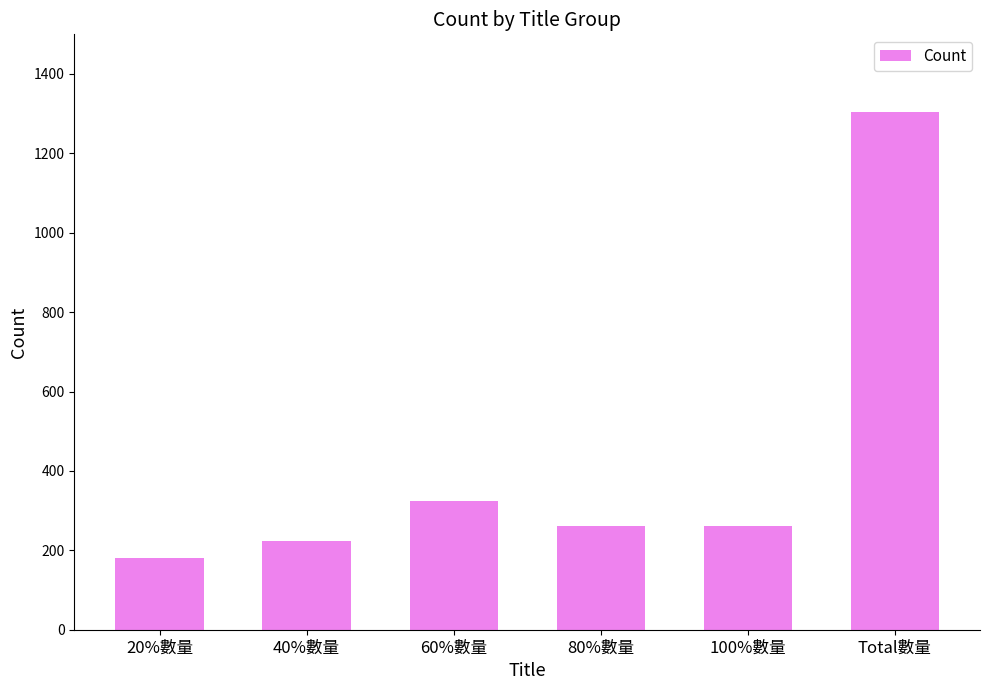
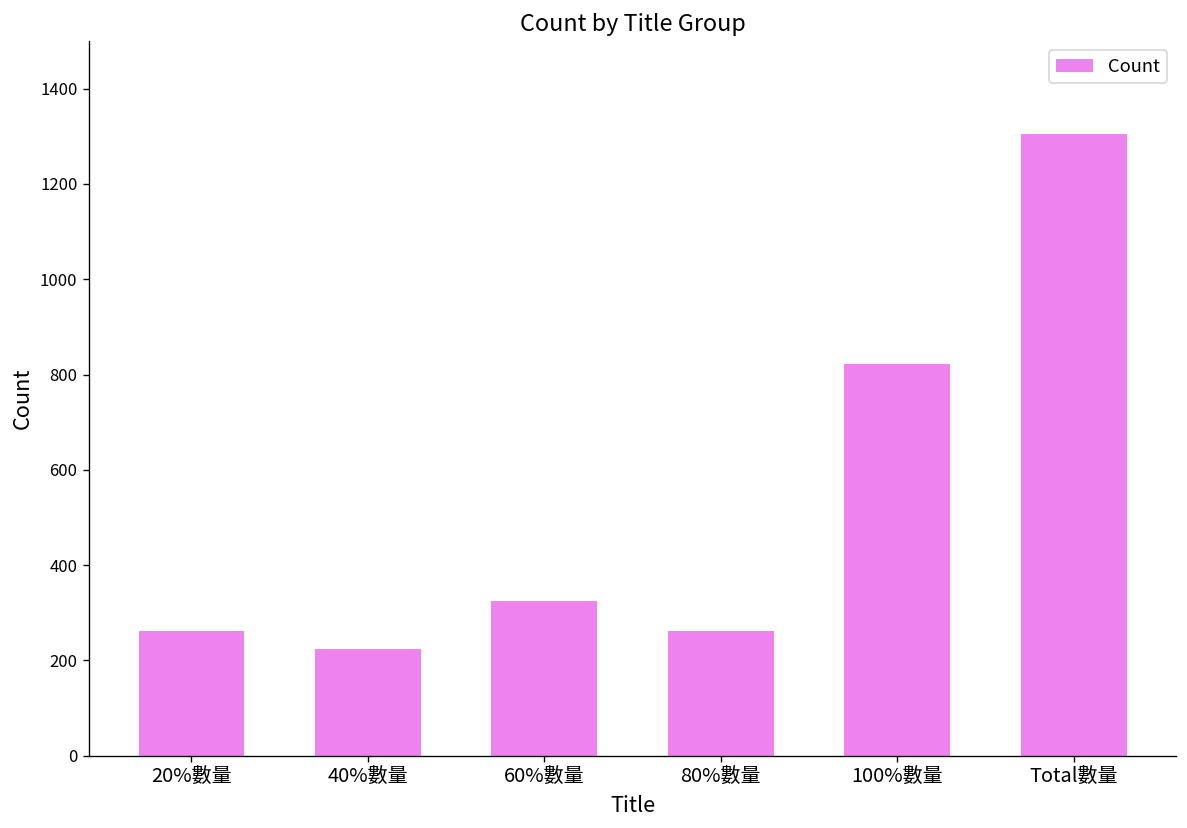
  {
-   "20%數量": 180,
+   "20%數量": 260,
    "40%數量": 220,
    "60%數量": 320,
    "80%數量": 260,
-   "100%數量": 260,
+   "100%數量": 820,
    "Total數量": 1300
  }
